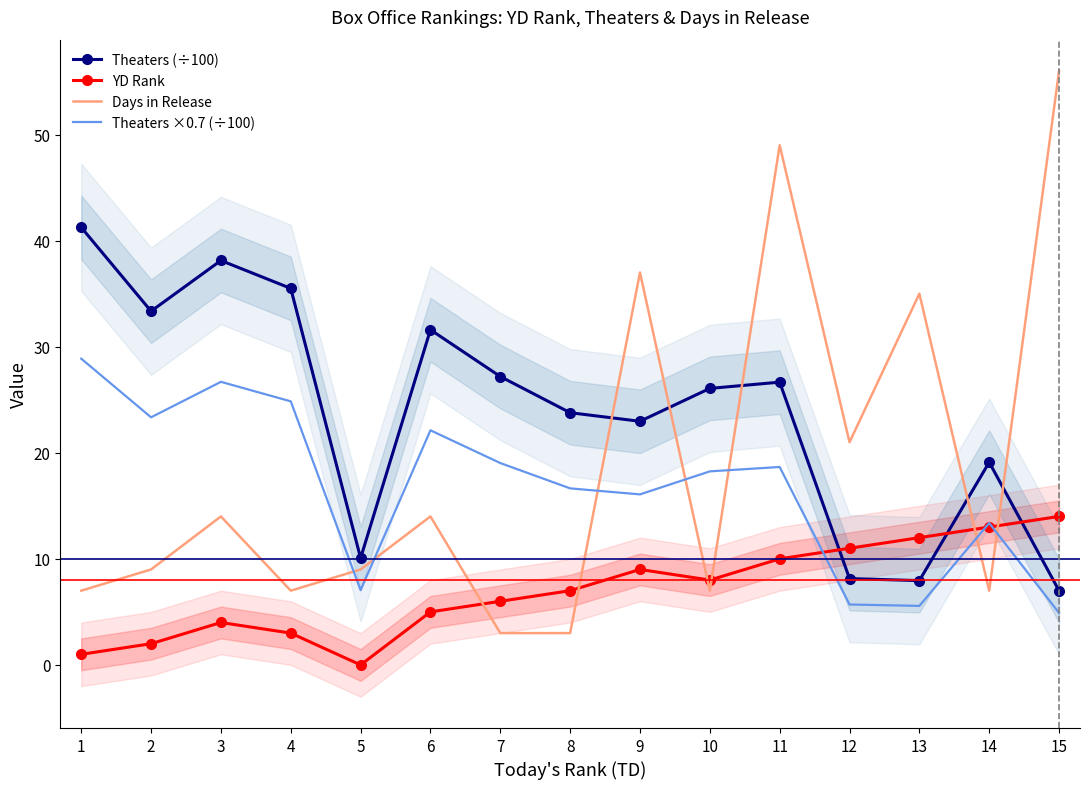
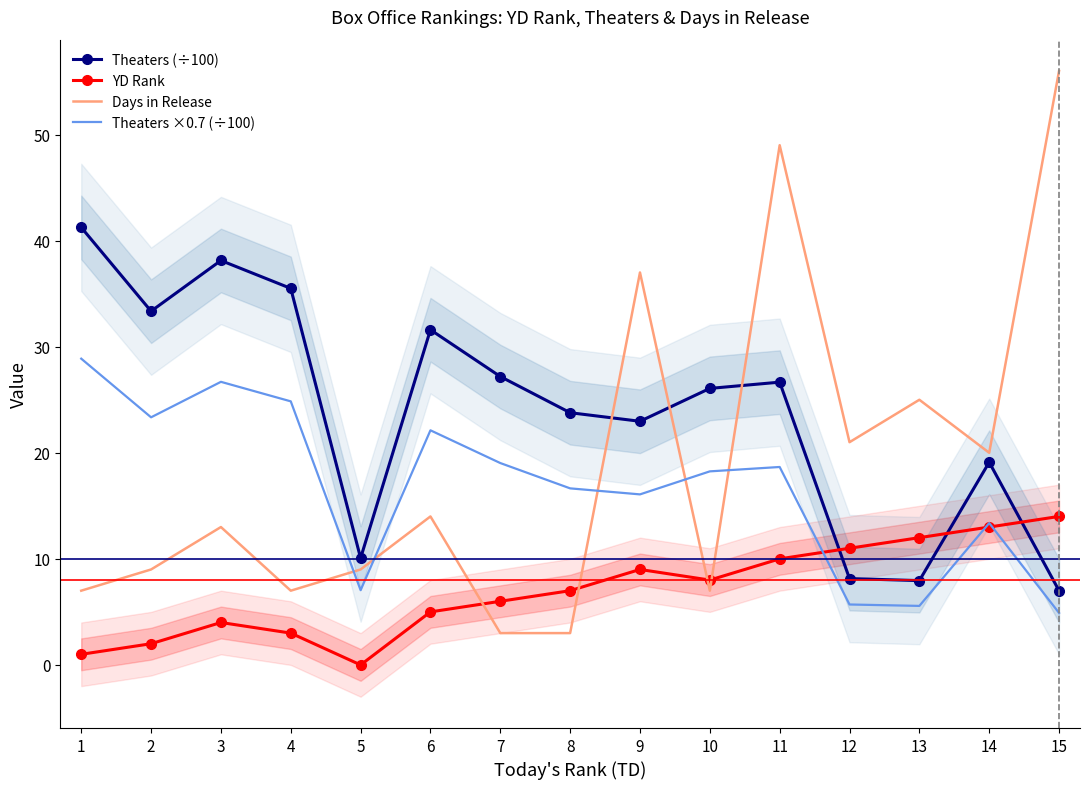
  {
    "Theaters (÷100)": {
      "1": 41.3,
      "2": 33.4,
      "3": 38,
      "4": 35.5,
      "5": 10,
      "6": 31.6,
      "7": 27,
      "8": 24,
      "9": 23,
      "10": 26,
      "11": 26.7,
      "12": 8,
      "13": 8,
      "14": 19,
      "15": 7
    },
    "Days in Release": {
      "1": 7,
      "2": 9,
-     "3": 14,
+     "3": 13,
      "4": 7,
      "5": 9,
      "6": 14,
      "7": 3,
      "8": 3,
      "9": 37,
      "10": 7,
      "11": 49,
      "12": 21,
-     "13": 35,
-     "14": 7,
+     "13": 25,
+     "14": 20,
      "15": 56
    },
    "Theaters ×0.7 (÷100)": {
      "1": 29,
      "2": 23.3,
      "3": 26.7,
      "4": 25,
      "5": 7,
      "6": 22,
      "7": 19,
      "8": 16.6,
      "9": 16,
      "10": 18.2,
      "11": 18.7,
      "12": 5.7,
      "13": 5.6,
      "14": 13.4,
      "15": 5
    }
  }
